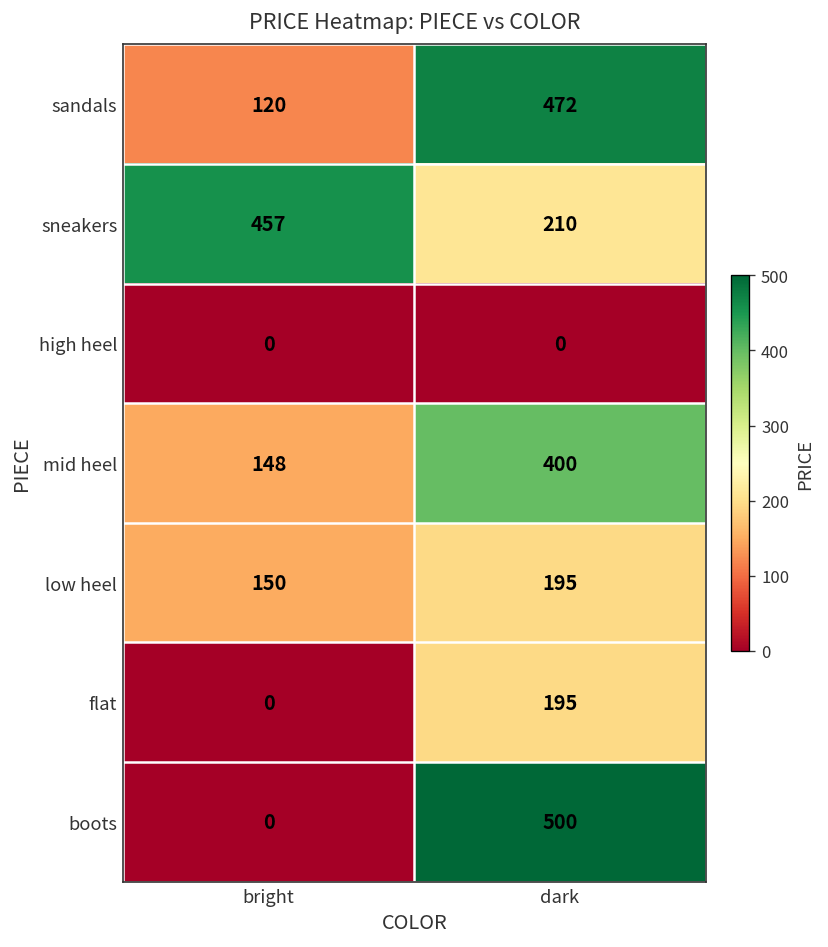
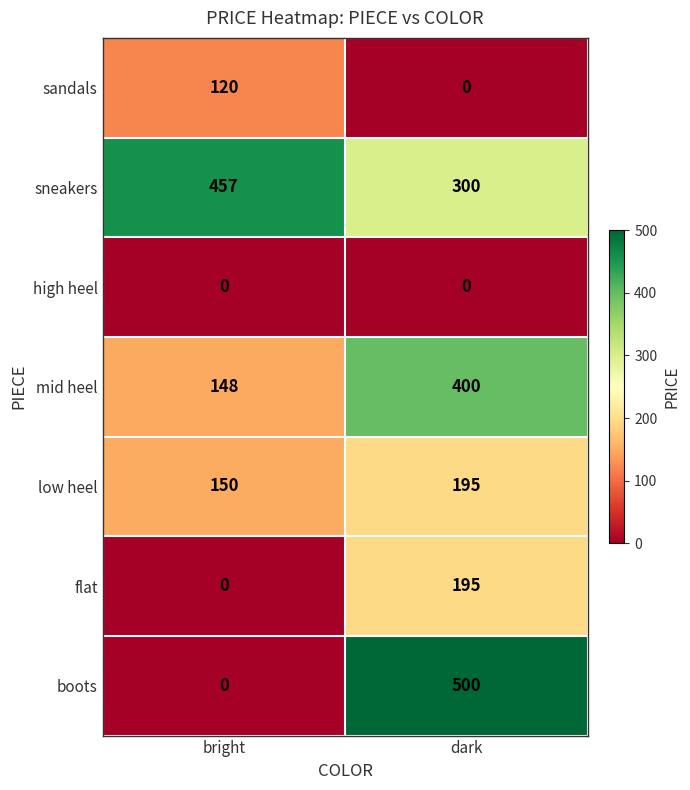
  {
    "sandals": {
      "bright": 120,
-     "dark": 472
+     "dark": 0
    },
    "sneakers": {
      "bright": 457,
-     "dark": 210
+     "dark": 300
    },
    "high heel": {
      "bright": 0,
      "dark": 0
    },
    "mid heel": {
      "bright": 148,
      "dark": 400
    },
    "low heel": {
      "bright": 150,
      "dark": 195
    },
    "flat": {
      "bright": 0,
      "dark": 195
    },
    "boots": {
      "bright": 0,
      "dark": 500
    }
  }
